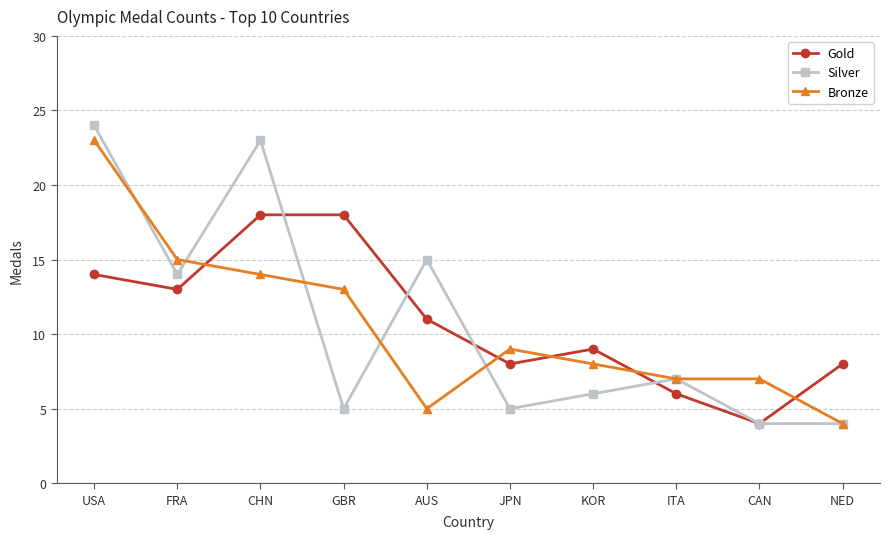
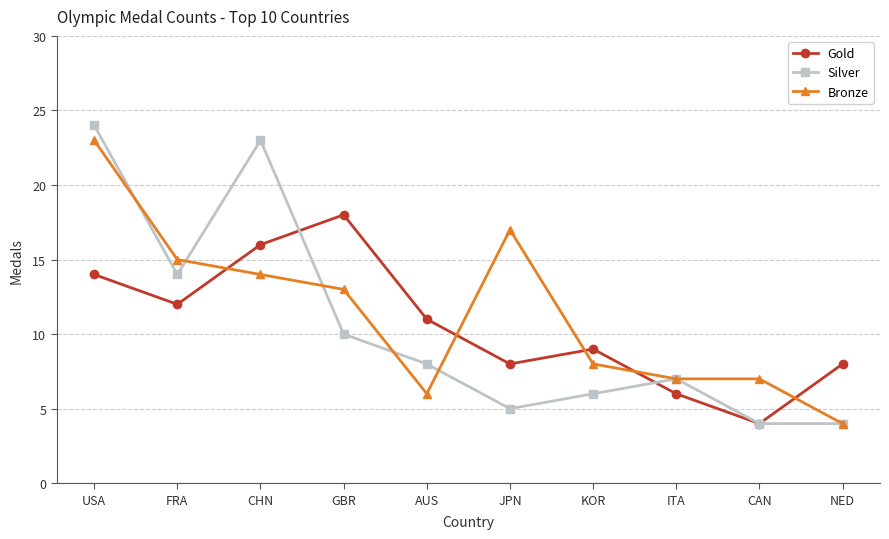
  {
    "Gold": {
      "USA": 14,
-     "FRA": 13,
-     "CHN": 18,
+     "FRA": 12,
+     "CHN": 16,
      "GBR": 18,
      "AUS": 11,
      "JPN": 8,
      "KOR": 9,
      "ITA": 6,
      "NED": 8
    },
    "Silver": {
      "USA": 24,
      "FRA": 14,
      "CHN": 23,
-     "GBR": 5,
-     "AUS": 15,
+     "GBR": 10,
+     "AUS": 8,
      "JPN": 5,
      "KOR": 6
    },
    "Bronze": {
      "USA": 23,
      "FRA": 15,
      "CHN": 14,
      "GBR": 13,
-     "AUS": 5,
-     "JPN": 9,
+     "AUS": 6,
+     "JPN": 17,
      "KOR": 8,
      "CAN": 7
    }
  }
